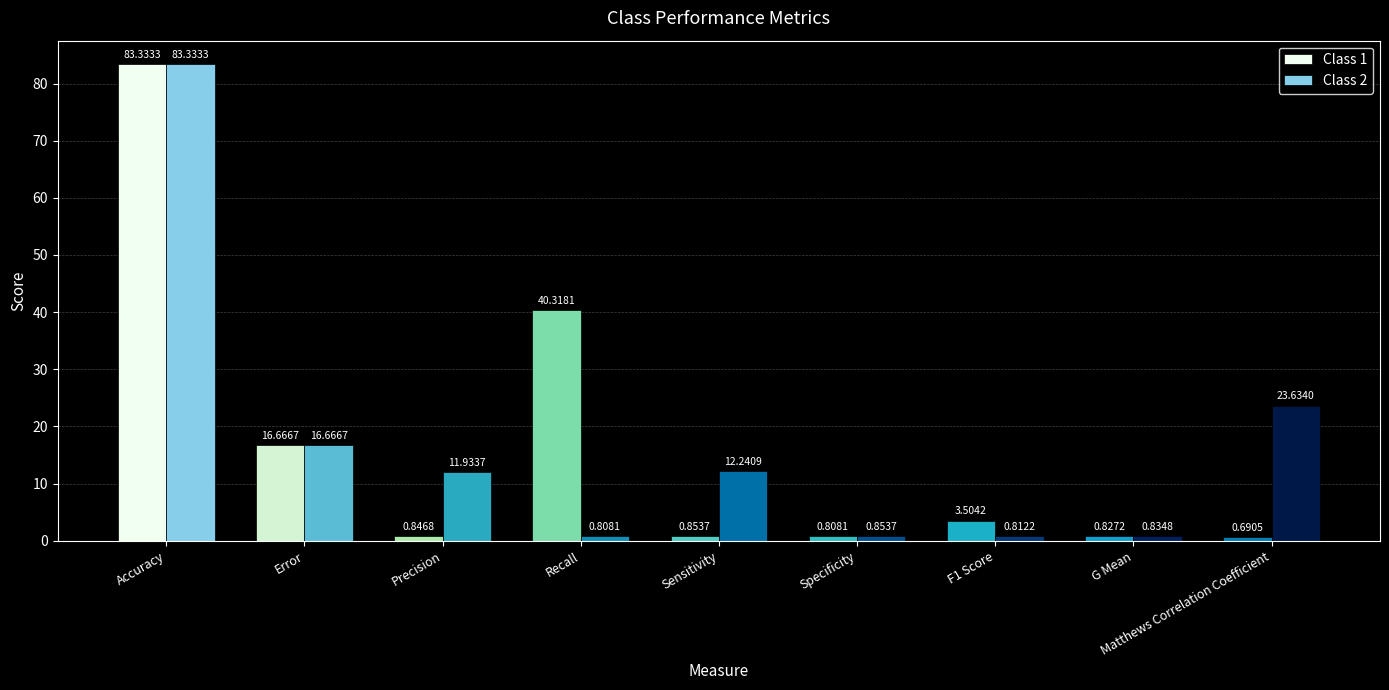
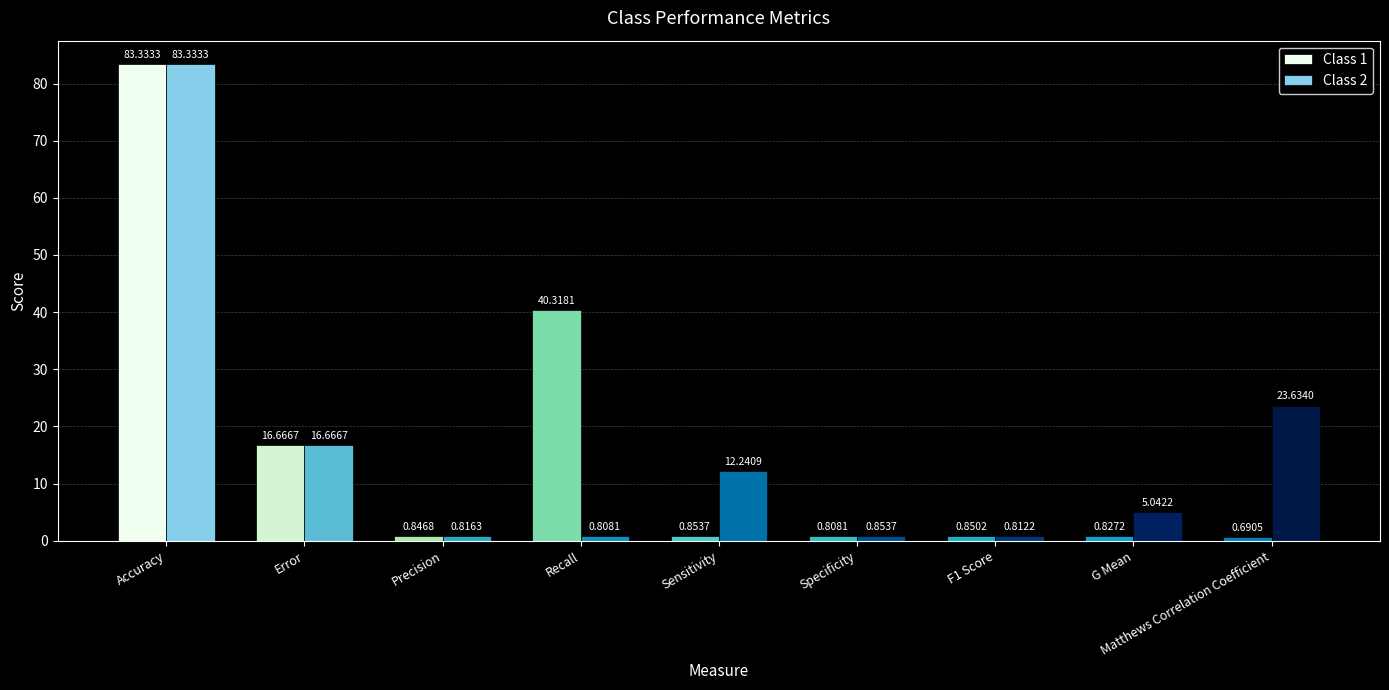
  {
    "Class 1": {
      "Accuracy": 83.3333,
      "Error": 16.6667,
      "Precision": 0.8468,
      "Recall": 40.3181,
      "Sensitivity": 0.8537,
      "Specificity": 0.8081,
-     "F1 Score": 3.5042,
+     "F1 Score": 0.8502,
      "G Mean": 0.8272,
      "Matthews Correlation Coefficient": 0.6905
    },
    "Class 2": {
      "Accuracy": 83.3333,
      "Error": 16.6667,
-     "Precision": 11.9337,
+     "Precision": 0.8163,
      "Recall": 0.8081,
      "Sensitivity": 12.2409,
      "Specificity": 0.8537,
      "F1 Score": 0.8122,
-     "G Mean": 0.8348,
+     "G Mean": 5.0422,
      "Matthews Correlation Coefficient": 23.6340
    }
  }
